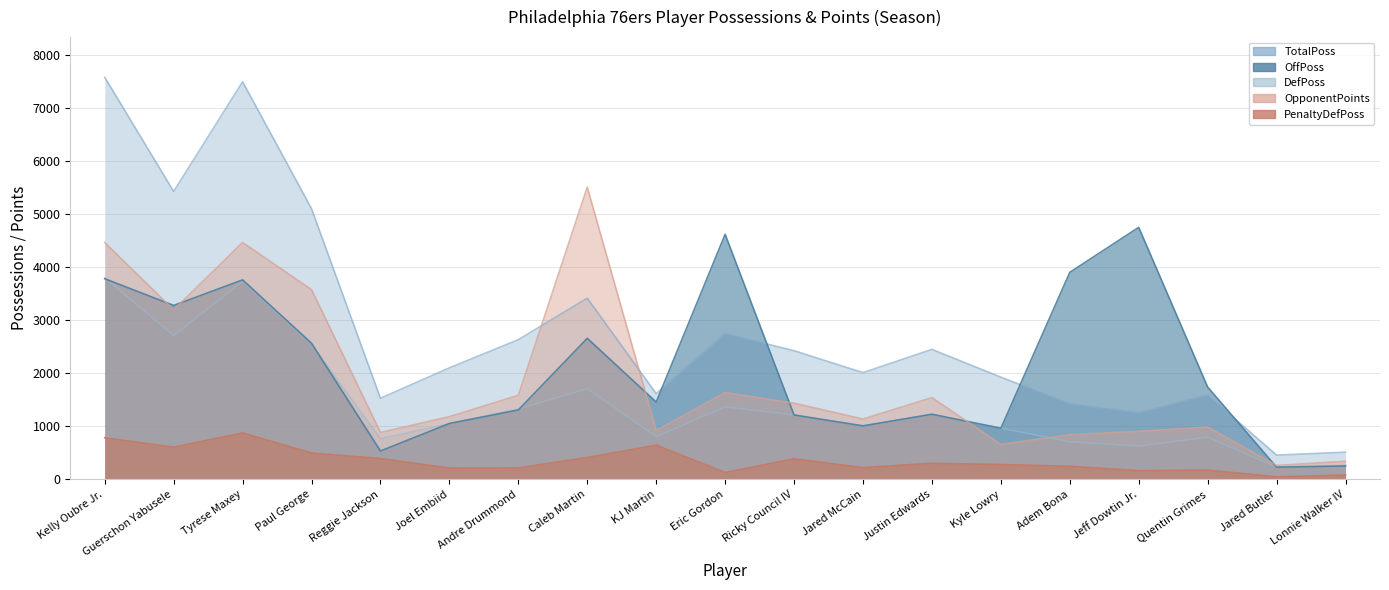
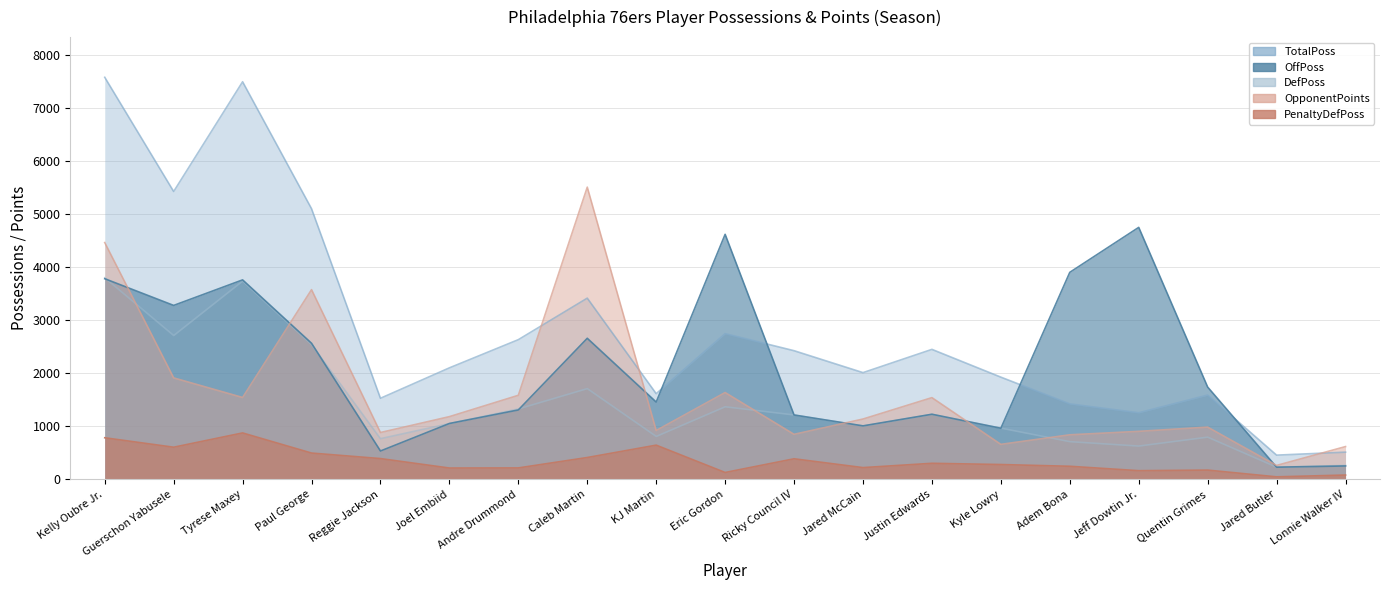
  {
    "OffPoss": {
      "Guerschon Yabusele": 3300,
      "Reggie Jackson": 500,
      "Caleb Martin": 2700,
      "KJ Martin": 1500,
      "Eric Gordon": 4600,
      "Adem Bona": 3900,
      "Jeff Dowtin Jr.": 4700,
      "Quentin Grimes": 1700
    },
    "OpponentPoints": {
      "Kelly Oubre Jr.": 4500,
-     "Guerschon Yabusele": 3200,
-     "Tyrese Maxey": 4500,
+     "Guerschon Yabusele": 1900,
+     "Tyrese Maxey": 1500,
      "Paul George": 3600,
      "Reggie Jackson": 900,
      "Joel Embiid": 1200,
      "Andre Drummond": 1600,
      "Caleb Martin": 5500,
      "KJ Martin": 900,
      "Eric Gordon": 1600,
-     "Ricky Council IV": 1400,
+     "Ricky Council IV": 800,
      "Jared McCain": 1100,
      "Justin Edwards": 1500,
      "Kyle Lowry": 700,
      "Adem Bona": 800,
      "Jeff Dowtin Jr.": 900,
      "Quentin Grimes": 1000,
-     "Lonnie Walker IV": 300
+     "Lonnie Walker IV": 600
    },
    "PenaltyDefPoss": {
      "Kelly Oubre Jr.": 800,
      "Guerschon Yabusele": 600,
      "Tyrese Maxey": 900,
      "Paul George": 500,
      "Reggie Jackson": 400,
      "Joel Embiid": 200,
      "Andre Drummond": 200,
      "Caleb Martin": 400,
      "KJ Martin": 600,
      "Eric Gordon": 100,
      "Ricky Council IV": 400,
      "Jared McCain": 200,
      "Justin Edwards": 300,
      "Kyle Lowry": 300,
      "Adem Bona": 200,
      "Jeff Dowtin Jr.": 200,
      "Quentin Grimes": 200,
      "Jared Butler": 0,
      "Lonnie Walker IV": 100
    }
  }
